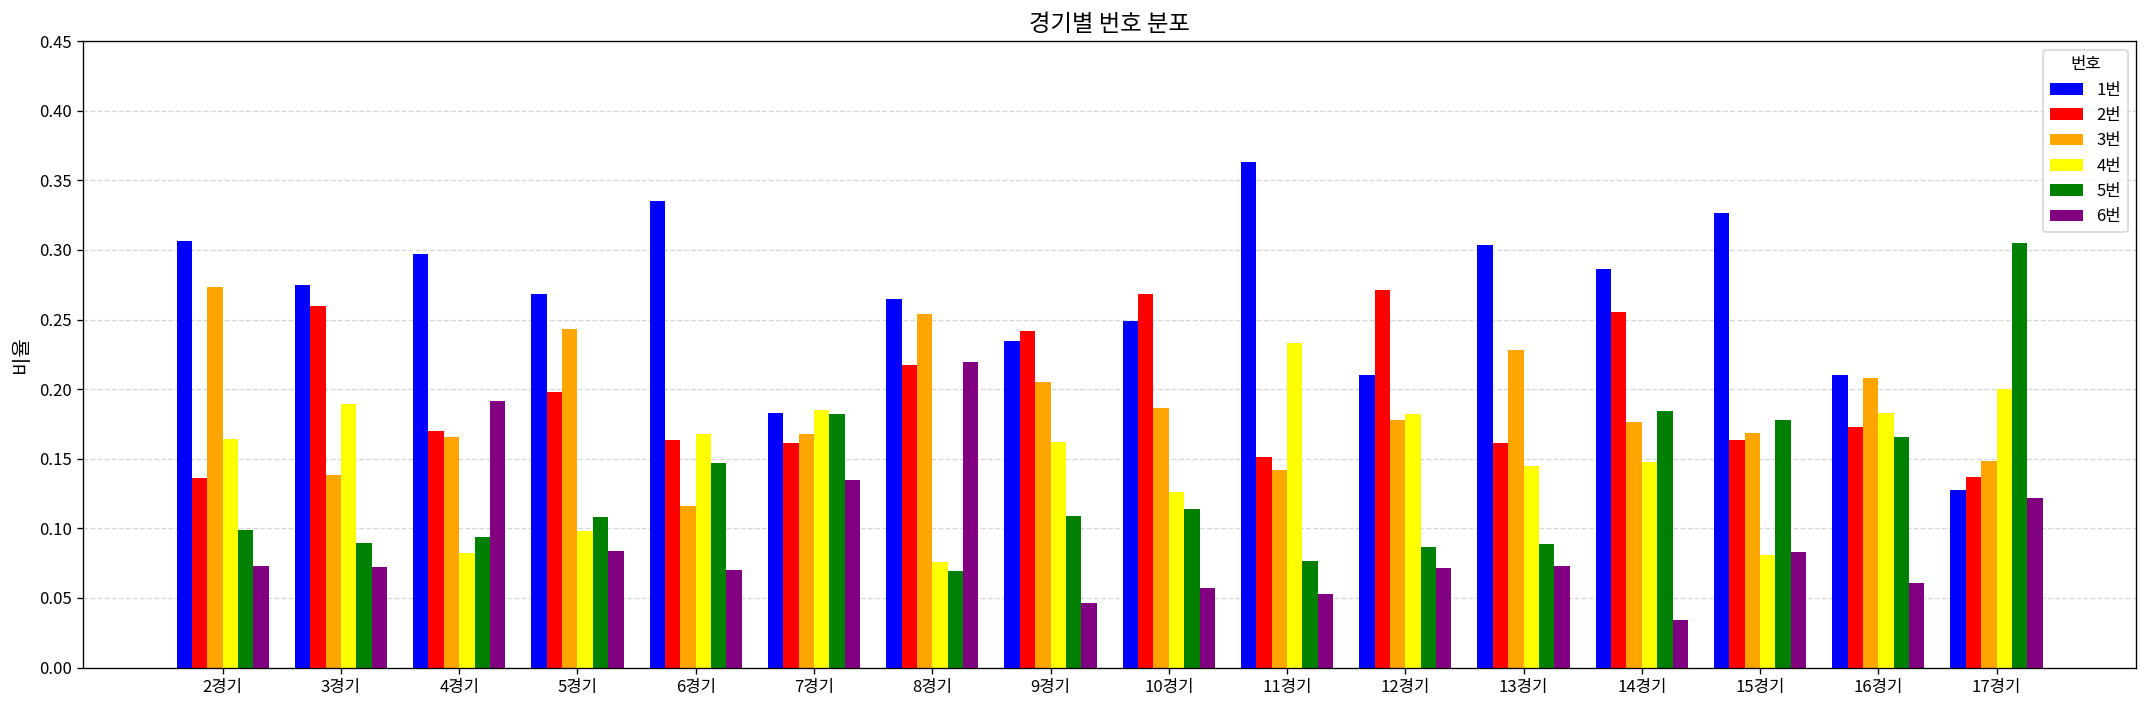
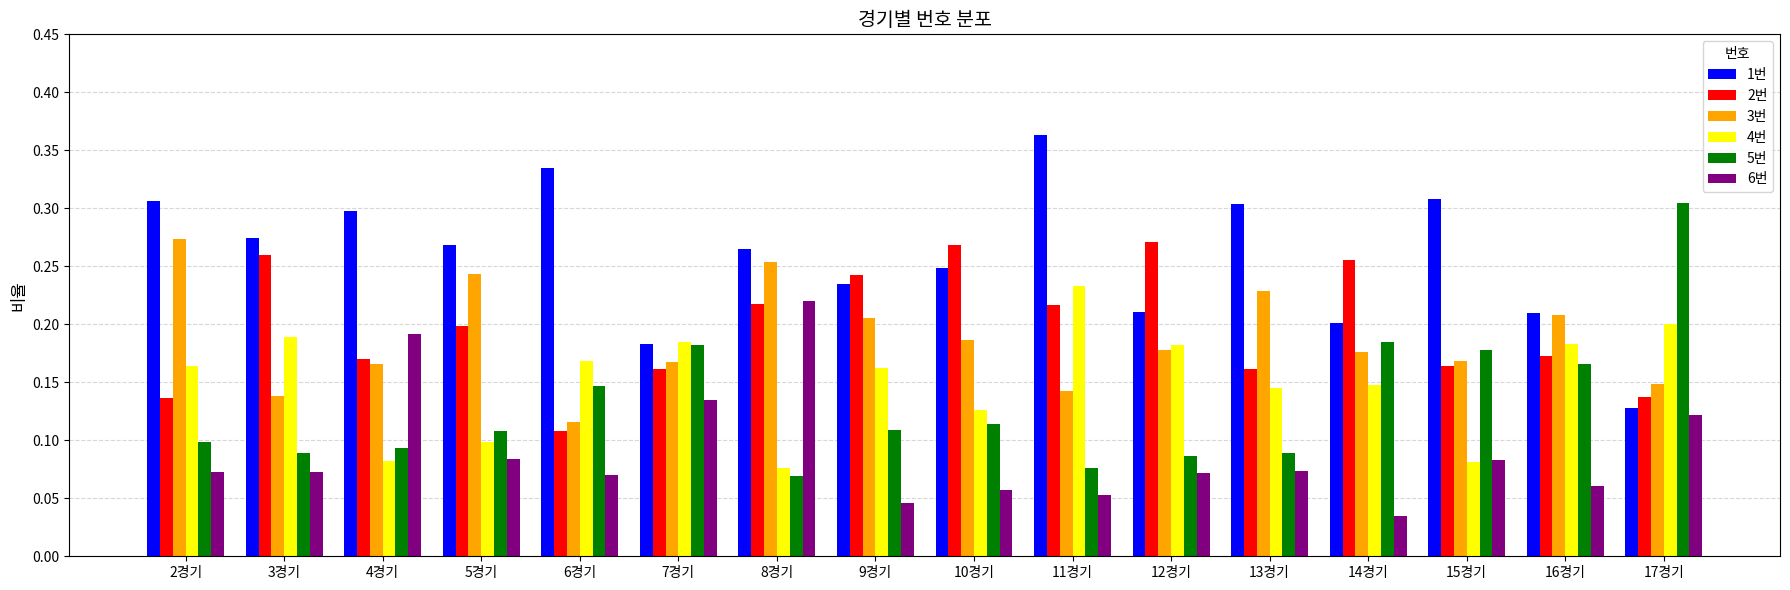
  {
    "1번": {
      "2경기": 0.306,
      "3경기": 0.275,
      "4경기": 0.297,
      "5경기": 0.268,
      "6경기": 0.335,
      "7경기": 0.183,
      "8경기": 0.265,
      "9경기": 0.235,
      "10경기": 0.249,
      "11경기": 0.363,
      "12경기": 0.210,
      "13경기": 0.303,
-     "14경기": 0.287,
-     "15경기": 0.327,
+     "14경기": 0.201,
+     "15경기": 0.308,
      "16경기": 0.210,
      "17경기": 0.128
    },
    "2번": {
      "2경기": 0.136,
      "3경기": 0.260,
      "4경기": 0.170,
      "5경기": 0.198,
-     "6경기": 0.164,
+     "6경기": 0.108,
      "7경기": 0.161,
      "8경기": 0.217,
      "9경기": 0.242,
      "10경기": 0.268,
-     "11경기": 0.152,
+     "11경기": 0.216,
      "12경기": 0.271,
      "13경기": 0.161,
      "14경기": 0.256,
      "15경기": 0.164,
      "16경기": 0.173,
      "17경기": 0.137
    },
    "3번": {
      "2경기": 0.274,
      "3경기": 0.139,
      "4경기": 0.165,
      "5경기": 0.244,
      "6경기": 0.116,
      "7경기": 0.168,
      "8경기": 0.254,
      "9경기": 0.205,
      "10경기": 0.186,
      "11경기": 0.142,
      "12경기": 0.178,
      "13경기": 0.228,
      "14경기": 0.176,
      "15경기": 0.168,
      "16경기": 0.208,
      "17경기": 0.148
    },
    "4번": {
      "2경기": 0.164,
      "3경기": 0.189,
      "4경기": 0.082,
      "5경기": 0.098,
      "6경기": 0.168,
      "7경기": 0.185,
      "8경기": 0.076,
      "9경기": 0.162,
      "10경기": 0.126,
      "11경기": 0.233,
      "12경기": 0.182,
      "13경기": 0.145,
      "14경기": 0.148,
      "15경기": 0.081,
      "16경기": 0.183,
      "17경기": 0.200
    },
    "5번": {
      "2경기": 0.098,
      "3경기": 0.089,
      "4경기": 0.094,
      "5경기": 0.108,
      "6경기": 0.147,
      "7경기": 0.182,
      "8경기": 0.069,
      "9경기": 0.109,
      "10경기": 0.114,
      "11경기": 0.076,
      "12경기": 0.087,
      "13경기": 0.089,
      "14경기": 0.184,
      "15경기": 0.178,
      "16경기": 0.166,
      "17경기": 0.305
    },
    "6번": {
      "2경기": 0.073,
      "3경기": 0.072,
      "4경기": 0.191,
      "5경기": 0.084,
      "6경기": 0.070,
      "7경기": 0.135,
      "8경기": 0.220,
      "9경기": 0.046,
      "10경기": 0.057,
      "11경기": 0.053,
      "12경기": 0.072,
      "13경기": 0.073,
      "14경기": 0.034,
      "15경기": 0.083,
      "16경기": 0.061,
      "17경기": 0.122
    }
  }
